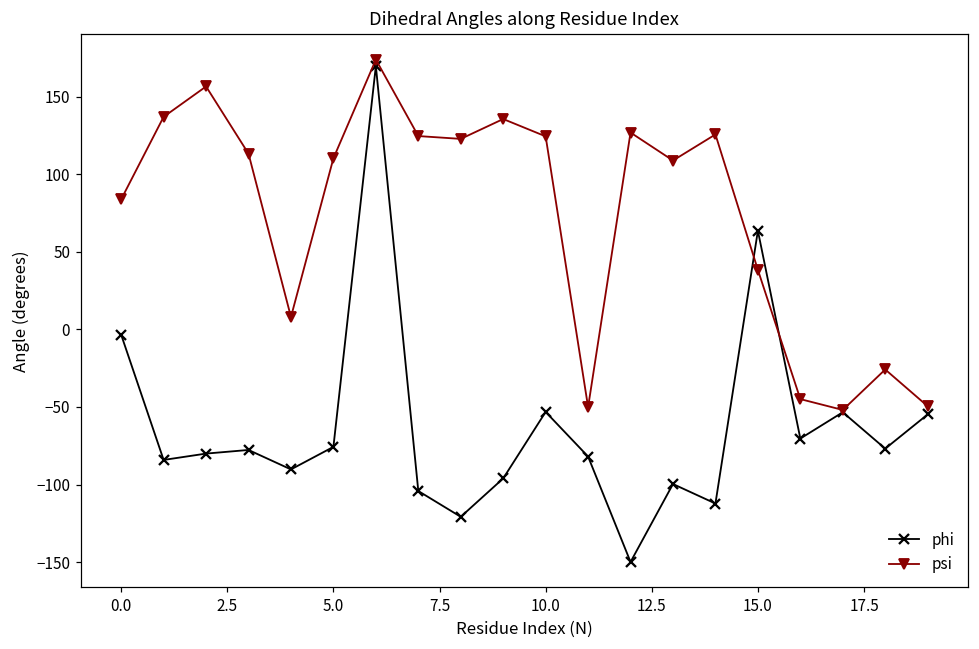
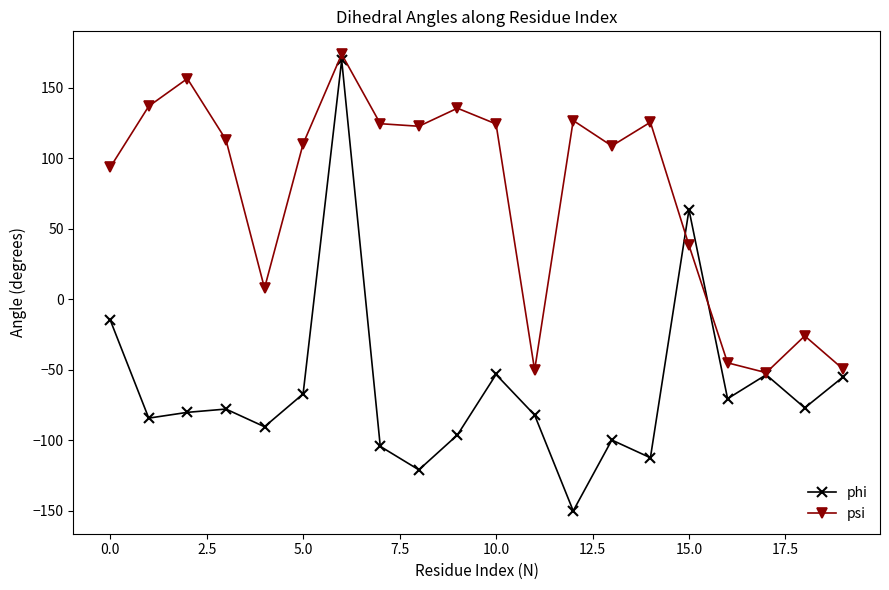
  {
    "phi": {
-     "0.0": -4,
-     "5.0": -76,
+     "0.0": -15,
+     "5.0": -67,
      "10.0": -53,
      "15.0": 64
    },
    "psi": {
-     "0.0": 84,
+     "0.0": 94,
      "5.0": 110,
      "10.0": 124,
      "15.0": 38
    }
  }
